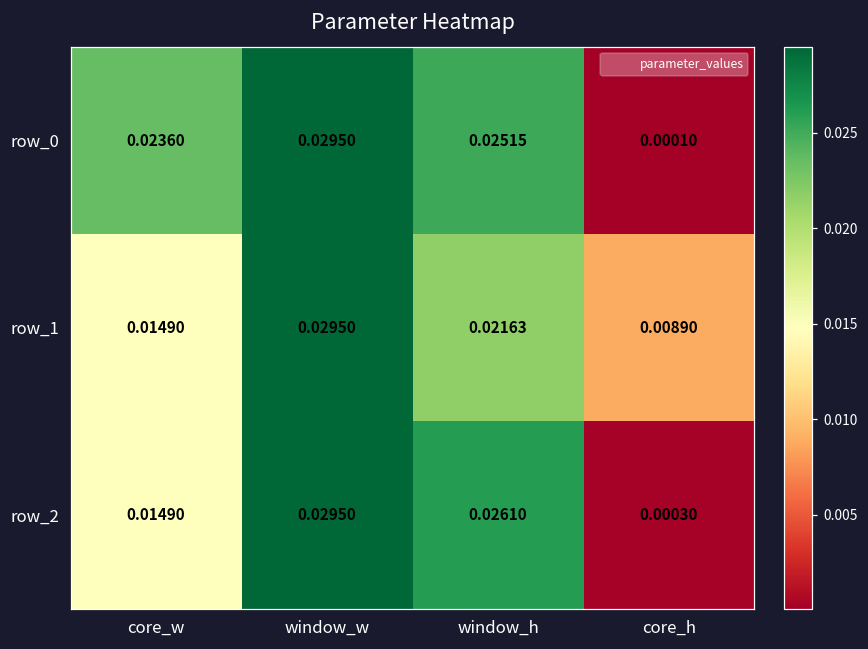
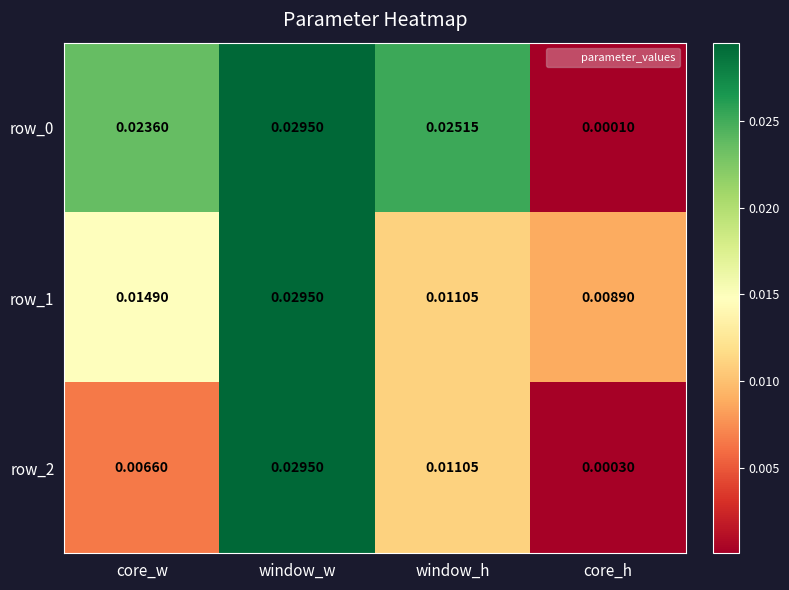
  {
    "row_0": {
      "core_w": 0.02360,
      "window_w": 0.02950,
      "window_h": 0.02515,
      "core_h": 0.00010
    },
    "row_1": {
      "core_w": 0.01490,
      "window_w": 0.02950,
-     "window_h": 0.02163,
+     "window_h": 0.01105,
      "core_h": 0.00890
    },
    "row_2": {
-     "core_w": 0.01490,
+     "core_w": 0.00660,
      "window_w": 0.02950,
-     "window_h": 0.02610,
+     "window_h": 0.01105,
      "core_h": 0.00030
    }
  }
